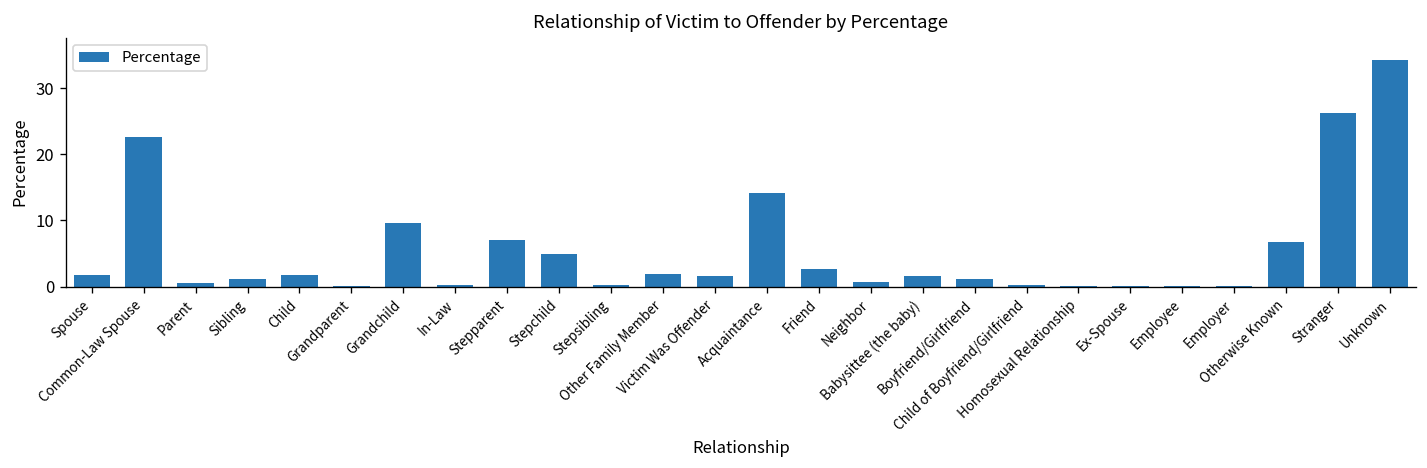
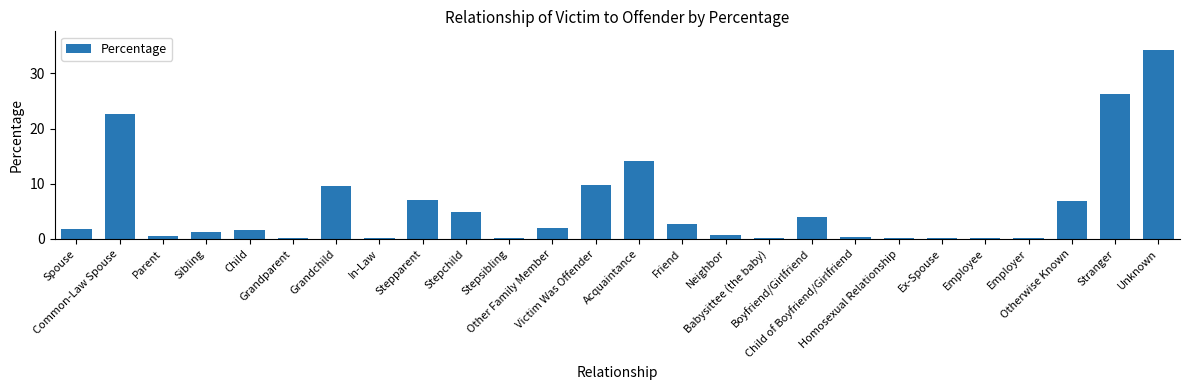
  {
    "Spouse": 2,
    "Common-Law Spouse": 23,
    "Parent": 1,
    "Sibling": 1,
    "Child": 2,
    "Grandchild": 10,
    "Stepparent": 7,
    "Stepchild": 5,
    "Other Family Member": 2,
-   "Victim Was Offender": 2,
+   "Victim Was Offender": 10,
    "Acquaintance": 14,
    "Friend": 3,
    "Neighbor": 1,
-   "Babysittee (the baby)": 2,
-   "Boyfriend/Girlfriend": 1,
+   "Babysittee (the baby)": 0,
+   "Boyfriend/Girlfriend": 4,
    "Otherwise Known": 7,
    "Stranger": 26,
    "Unknown": 34
  }
